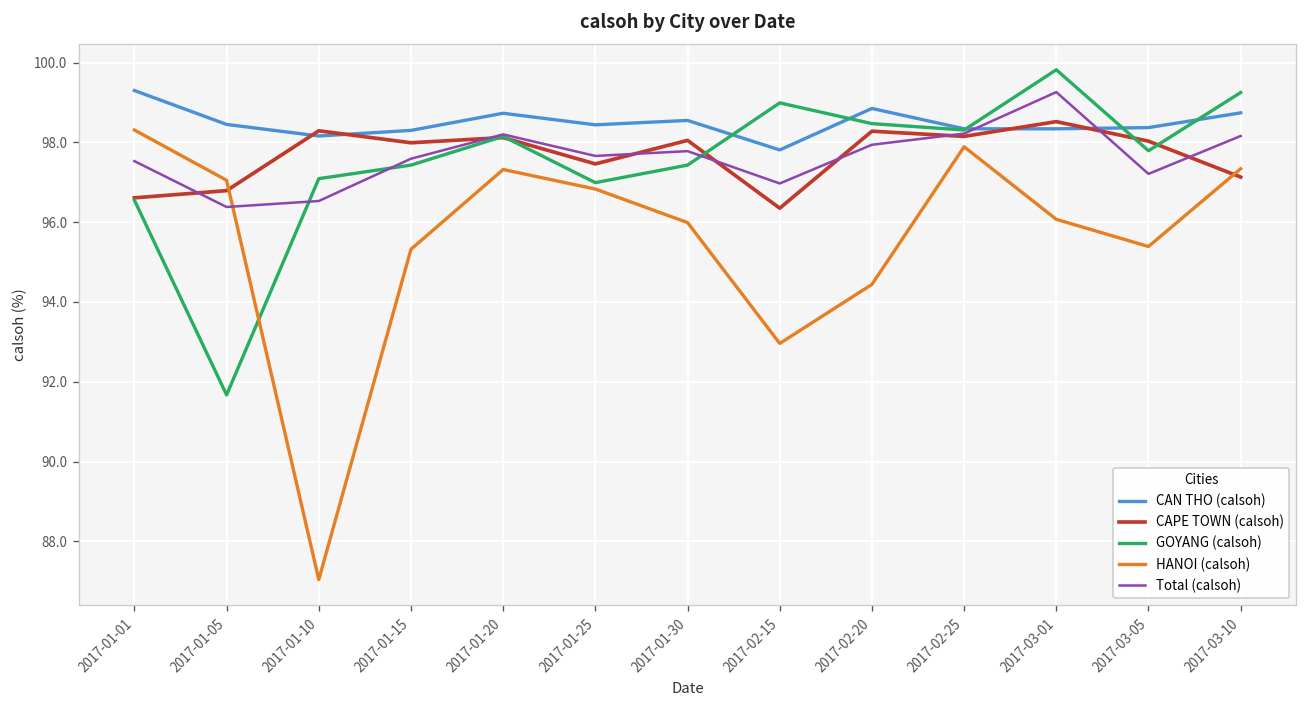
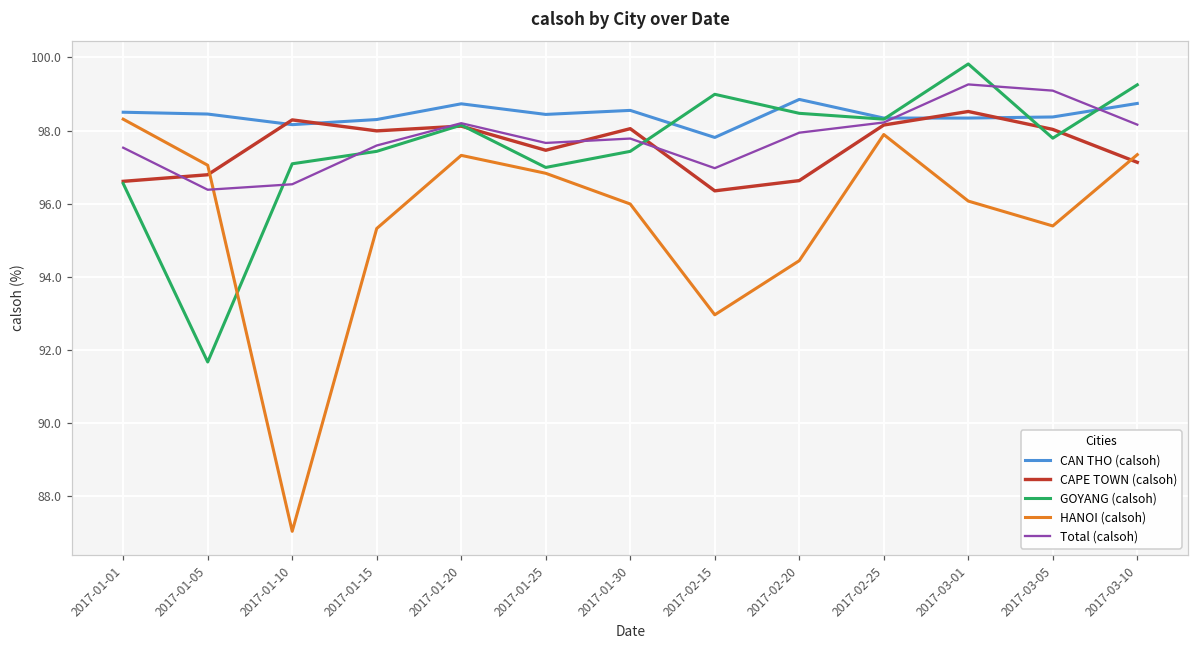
  {
    "CAN THO (calsoh)": {
-     "2017-01-01": 99.3,
+     "2017-01-01": 98.5,
      "2017-01-05": 98.5,
      "2017-01-10": 98.2,
      "2017-01-15": 98.3,
      "2017-01-20": 98.7,
      "2017-01-25": 98.4,
      "2017-01-30": 98.6,
      "2017-02-15": 97.8,
      "2017-02-20": 98.9,
      "2017-03-01": 98.3,
      "2017-03-05": 98.4,
      "2017-03-10": 98.7
    },
    "CAPE TOWN (calsoh)": {
      "2017-01-05": 96.8,
      "2017-01-10": 98.3,
      "2017-01-15": 98.0,
      "2017-01-25": 97.5,
      "2017-01-30": 98.1,
      "2017-02-15": 96.4,
-     "2017-02-20": 98.3,
+     "2017-02-20": 96.6,
      "2017-03-01": 98.5,
      "2017-03-05": 98.0,
      "2017-03-10": 97.1
    },
    "GOYANG (calsoh)": {
      "2017-01-05": 91.7,
      "2017-01-10": 97.1,
      "2017-01-15": 97.4,
      "2017-01-25": 97.0,
      "2017-01-30": 97.4,
      "2017-02-15": 99.0,
      "2017-02-20": 98.5,
      "2017-03-01": 99.8,
      "2017-03-05": 97.8,
      "2017-03-10": 99.3
    },
    "HANOI (calsoh)": {
      "2017-01-01": 98.3,
      "2017-01-05": 97.1,
      "2017-01-10": 87.0,
      "2017-01-15": 95.3,
      "2017-01-20": 97.3,
      "2017-01-25": 96.8,
      "2017-01-30": 96.0,
      "2017-02-15": 93.0,
      "2017-02-20": 94.4,
      "2017-02-25": 97.9,
      "2017-03-01": 96.1,
      "2017-03-05": 95.4,
      "2017-03-10": 97.3
    },
    "Total (calsoh)": {
      "2017-01-01": 97.5,
      "2017-01-05": 96.4,
      "2017-01-10": 96.5,
      "2017-01-15": 97.6,
      "2017-01-25": 97.7,
      "2017-01-30": 97.8,
      "2017-02-15": 97.0,
      "2017-02-20": 97.9,
      "2017-03-01": 99.3,
-     "2017-03-05": 97.2,
+     "2017-03-05": 99.1,
      "2017-03-10": 98.2
    }
  }
